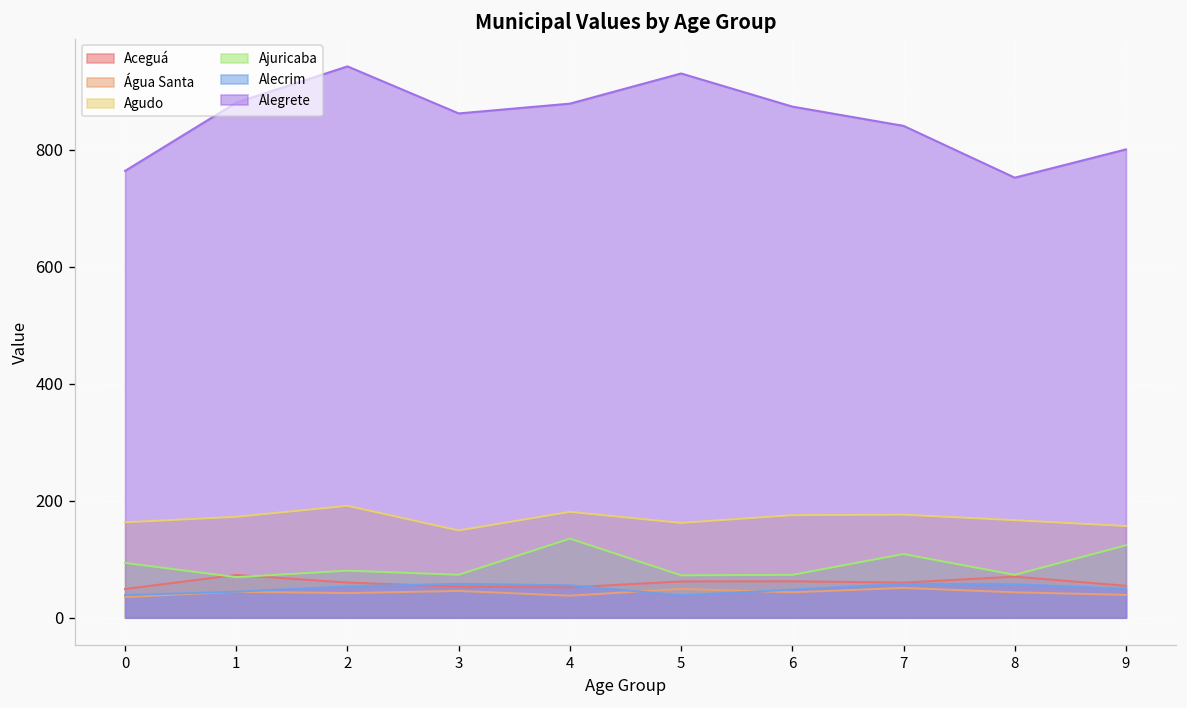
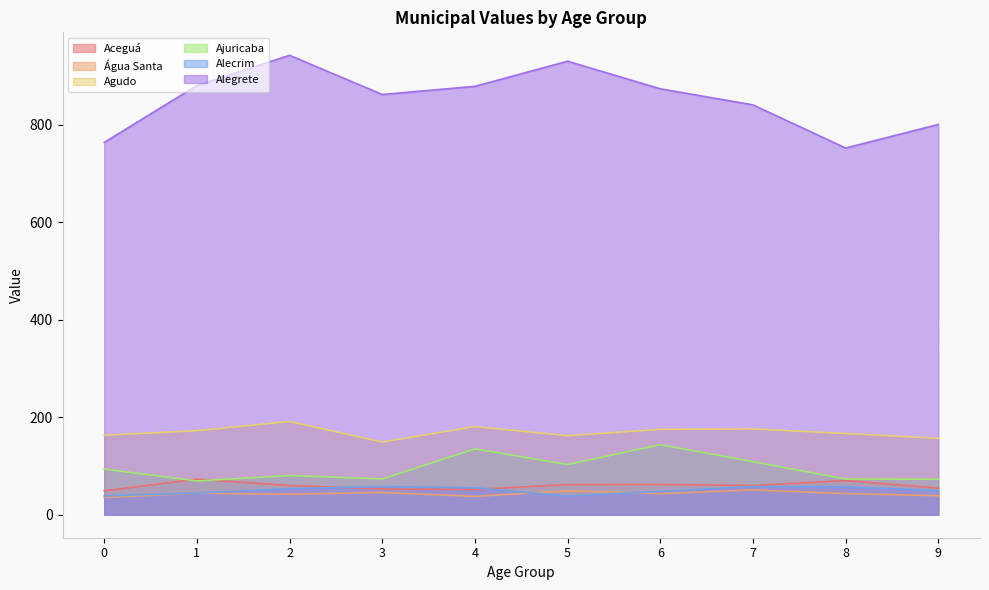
  {
    "Ajuricaba": {
      "0": 90,
      "2": 80,
      "3": 70,
      "4": 140,
-     "5": 70,
-     "6": 70,
+     "5": 100,
+     "6": 140,
      "7": 110,
-     "9": 120
+     "9": 70
    }
  }
